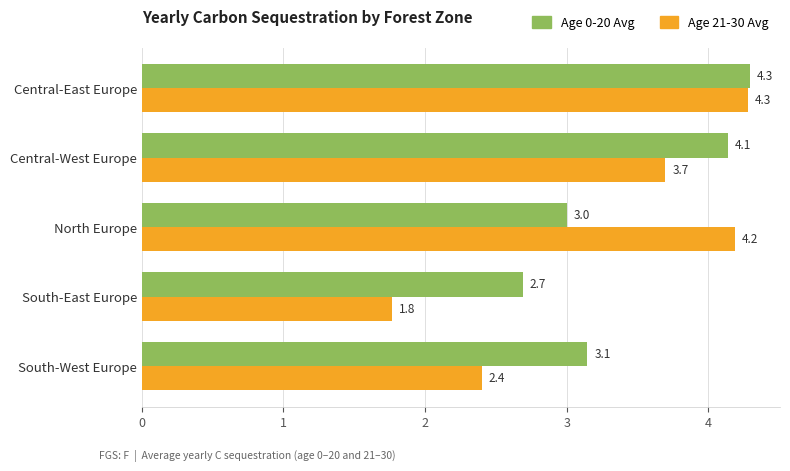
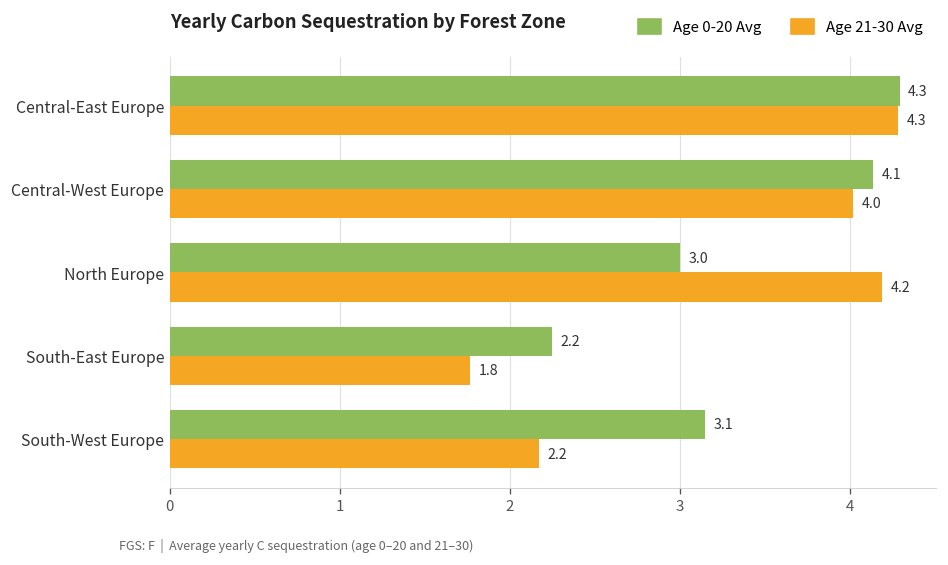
  {
    "Age 0-20 Avg": {
      "Central-East Europe": 4.3,
      "Central-West Europe": 4.1,
      "North Europe": 3.0,
-     "South-East Europe": 2.7,
+     "South-East Europe": 2.2,
      "South-West Europe": 3.1
    },
    "Age 21-30 Avg": {
      "Central-East Europe": 4.3,
-     "Central-West Europe": 3.7,
+     "Central-West Europe": 4.0,
      "North Europe": 4.2,
      "South-East Europe": 1.8,
-     "South-West Europe": 2.4
+     "South-West Europe": 2.2
    }
  }
